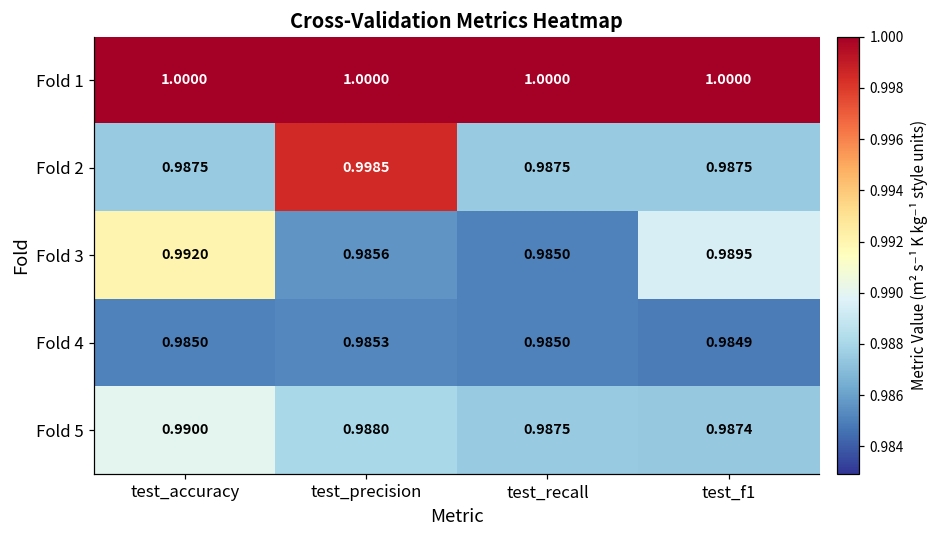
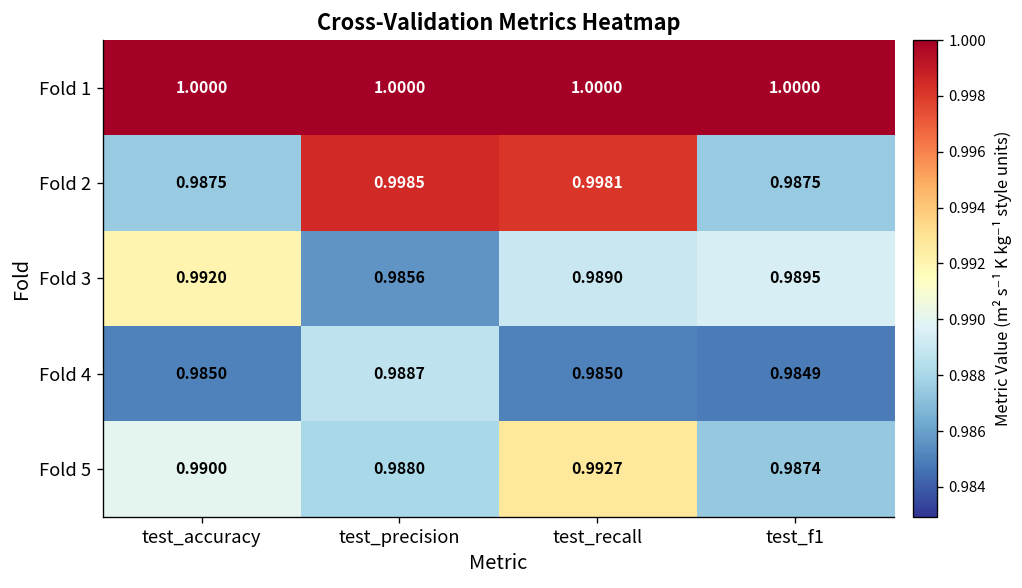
  {
    "Fold 1": {
      "test_accuracy": 1.0000,
      "test_precision": 1.0000,
      "test_recall": 1.0000,
      "test_f1": 1.0000
    },
    "Fold 2": {
      "test_accuracy": 0.9875,
      "test_precision": 0.9985,
-     "test_recall": 0.9875,
+     "test_recall": 0.9981,
      "test_f1": 0.9875
    },
    "Fold 3": {
      "test_accuracy": 0.9920,
      "test_precision": 0.9856,
-     "test_recall": 0.9850,
+     "test_recall": 0.9890,
      "test_f1": 0.9895
    },
    "Fold 4": {
      "test_accuracy": 0.9850,
-     "test_precision": 0.9853,
+     "test_precision": 0.9887,
      "test_recall": 0.9850,
      "test_f1": 0.9849
    },
    "Fold 5": {
      "test_accuracy": 0.9900,
      "test_precision": 0.9880,
-     "test_recall": 0.9875,
+     "test_recall": 0.9927,
      "test_f1": 0.9874
    }
  }
